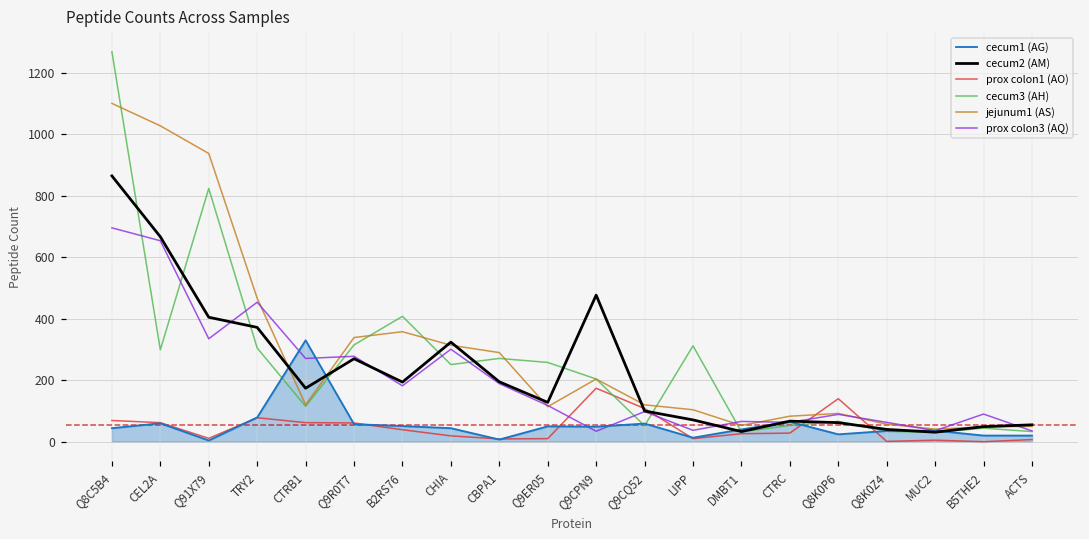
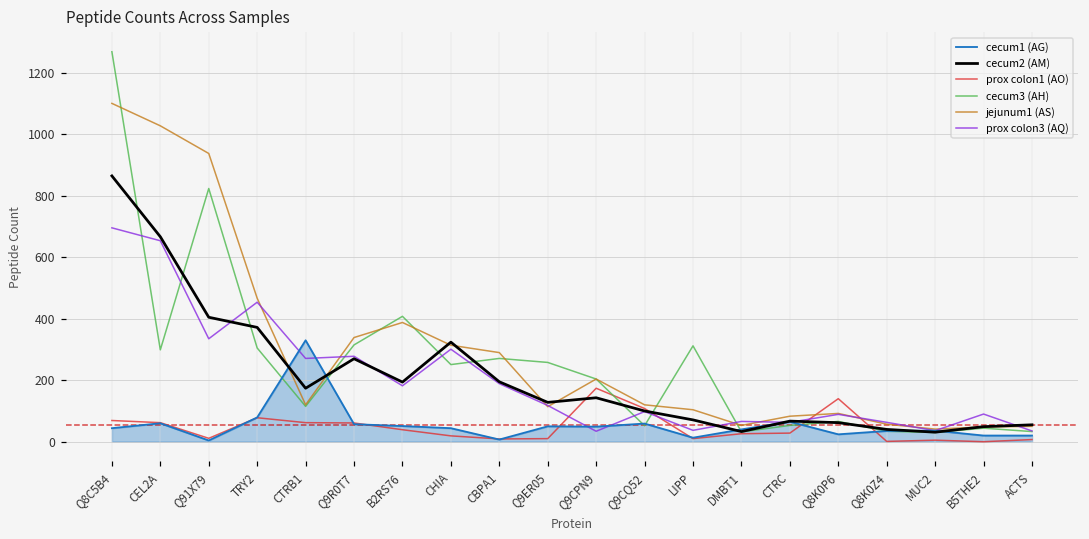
  {
    "cecum1 (AG)": {
      "Q8C5B4": 40,
      "CTRB1": 330,
      "B2RS76": 50,
      "CHIA": 40,
      "Q9ER05": 50,
      "Q9CPN9": 50,
      "Q8K0P6": 20,
      "B5THE2": 20,
      "ACTS": 20
    },
    "cecum2 (AM)": {
      "Q8C5B4": 870,
      "CEL2A": 670,
      "Q91X79": 410,
      "TRY2": 370,
      "CTRB1": 170,
      "B2RS76": 190,
      "CHIA": 320,
      "Q9ER05": 130,
-     "Q9CPN9": 480,
+     "Q9CPN9": 140,
      "LIPP": 70
    },
    "prox colon1 (AO)": {
      "Q8C5B4": 70,
      "CTRB1": 60,
      "B2RS76": 40,
      "CHIA": 20,
      "Q9ER05": 10,
      "Q9CPN9": 170,
      "CTRC": 30,
      "Q8K0P6": 140,
      "Q8K0Z4": 0,
      "MUC2": 10,
      "B5THE2": 0,
      "ACTS": 10
    },
    "cecum3 (AH)": {
      "Q8C5B4": 1270,
      "CEL2A": 300,
      "Q91X79": 820,
      "TRY2": 310,
      "Q9R0T7": 320,
      "B2RS76": 410,
      "CHIA": 250,
      "CBPA1": 270,
      "Q9ER05": 260,
      "LIPP": 310,
      "CTRC": 50
    },
    "jejunum1 (AS)": {
      "Q8C5B4": 1100,
      "CEL2A": 1030,
      "Q91X79": 940,
      "TRY2": 470,
      "Q9R0T7": 340,
-     "B2RS76": 360,
+     "B2RS76": 390,
      "CHIA": 310,
      "CBPA1": 290,
      "Q9CQ52": 120,
      "LIPP": 100,
      "DMBT1": 50,
      "CTRC": 80
    },
    "prox colon3 (AQ)": {
      "Q8C5B4": 700,
      "CEL2A": 650,
      "Q91X79": 340,
      "TRY2": 450,
      "CTRB1": 270,
      "B2RS76": 180,
      "CHIA": 300,
      "Q9CPN9": 30,
      "LIPP": 40,
      "DMBT1": 70,
      "B5THE2": 90
    }
  }
